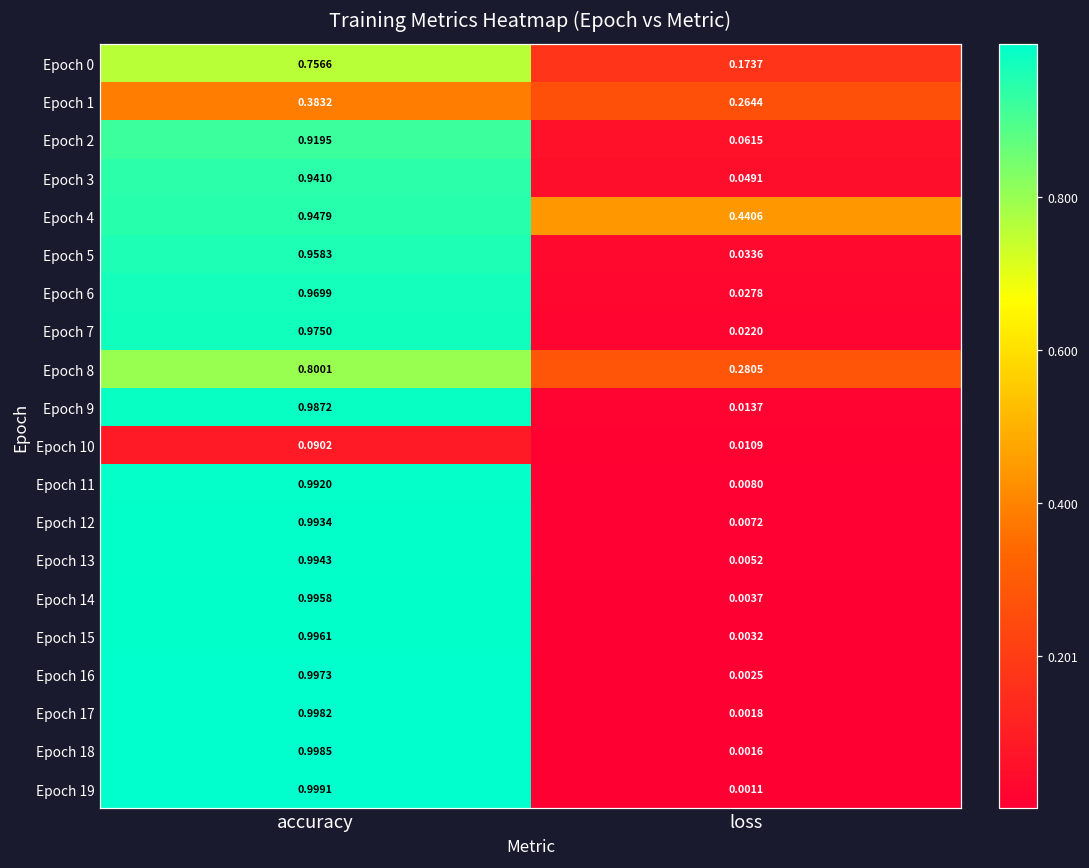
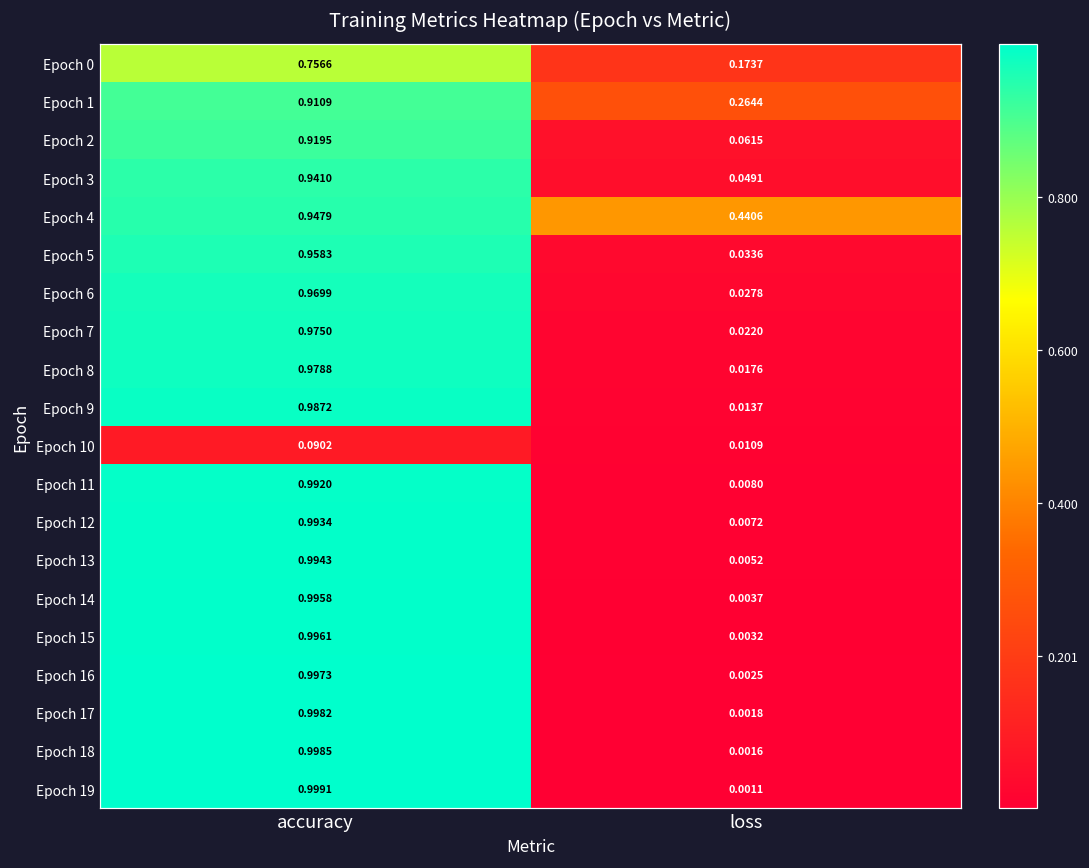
  {
    "Epoch 0": {
      "accuracy": 0.7566,
      "loss": 0.1737
    },
    "Epoch 1": {
-     "accuracy": 0.3832,
+     "accuracy": 0.9109,
      "loss": 0.2644
    },
    "Epoch 2": {
      "accuracy": 0.9195,
      "loss": 0.0615
    },
    "Epoch 3": {
      "accuracy": 0.9410,
      "loss": 0.0491
    },
    "Epoch 4": {
      "accuracy": 0.9479,
      "loss": 0.4406
    },
    "Epoch 5": {
      "accuracy": 0.9583,
      "loss": 0.0336
    },
    "Epoch 6": {
      "accuracy": 0.9699,
      "loss": 0.0278
    },
    "Epoch 7": {
      "accuracy": 0.9750,
      "loss": 0.0220
    },
    "Epoch 8": {
-     "accuracy": 0.8001,
-     "loss": 0.2805
+     "accuracy": 0.9788,
+     "loss": 0.0176
    },
    "Epoch 9": {
      "accuracy": 0.9872,
      "loss": 0.0137
    },
    "Epoch 10": {
      "accuracy": 0.0902,
      "loss": 0.0109
    },
    "Epoch 11": {
      "accuracy": 0.9920,
      "loss": 0.0080
    },
    "Epoch 12": {
      "accuracy": 0.9934,
      "loss": 0.0072
    },
    "Epoch 13": {
      "accuracy": 0.9943,
      "loss": 0.0052
    },
    "Epoch 14": {
      "accuracy": 0.9958,
      "loss": 0.0037
    },
    "Epoch 15": {
      "accuracy": 0.9961,
      "loss": 0.0032
    },
    "Epoch 16": {
      "accuracy": 0.9973,
      "loss": 0.0025
    },
    "Epoch 17": {
      "accuracy": 0.9982,
      "loss": 0.0018
    },
    "Epoch 18": {
      "accuracy": 0.9985,
      "loss": 0.0016
    },
    "Epoch 19": {
      "accuracy": 0.9991,
      "loss": 0.0011
    }
  }
